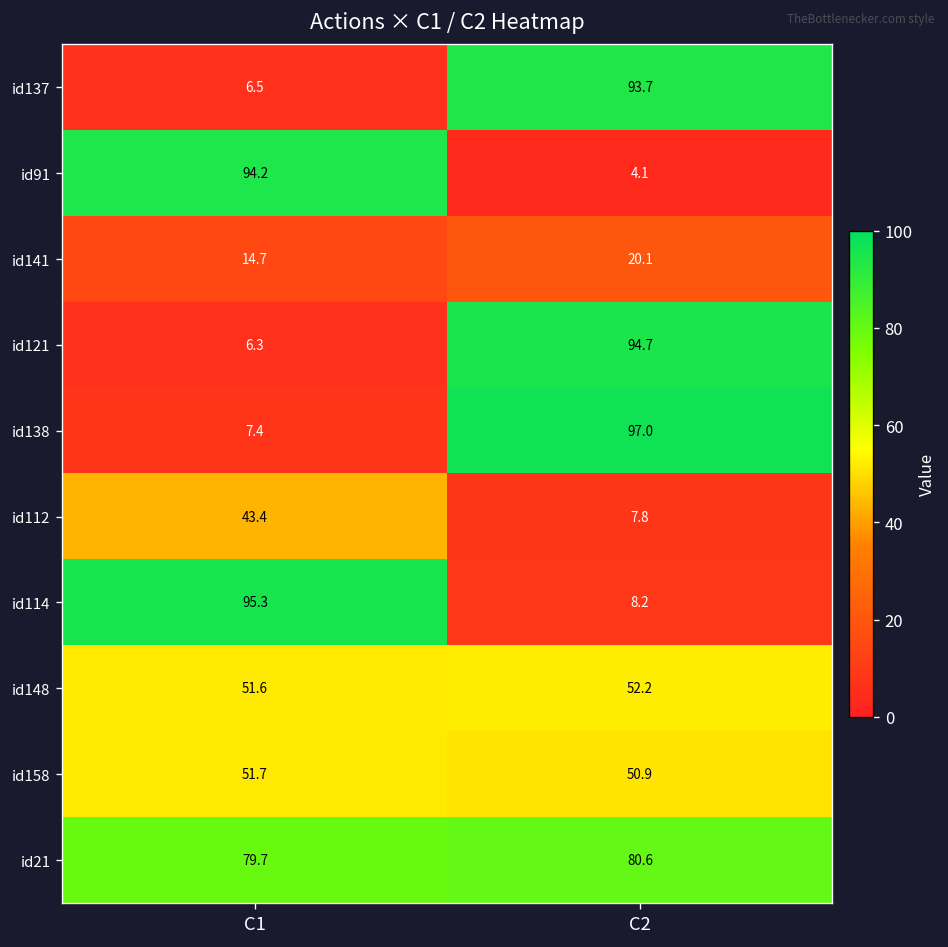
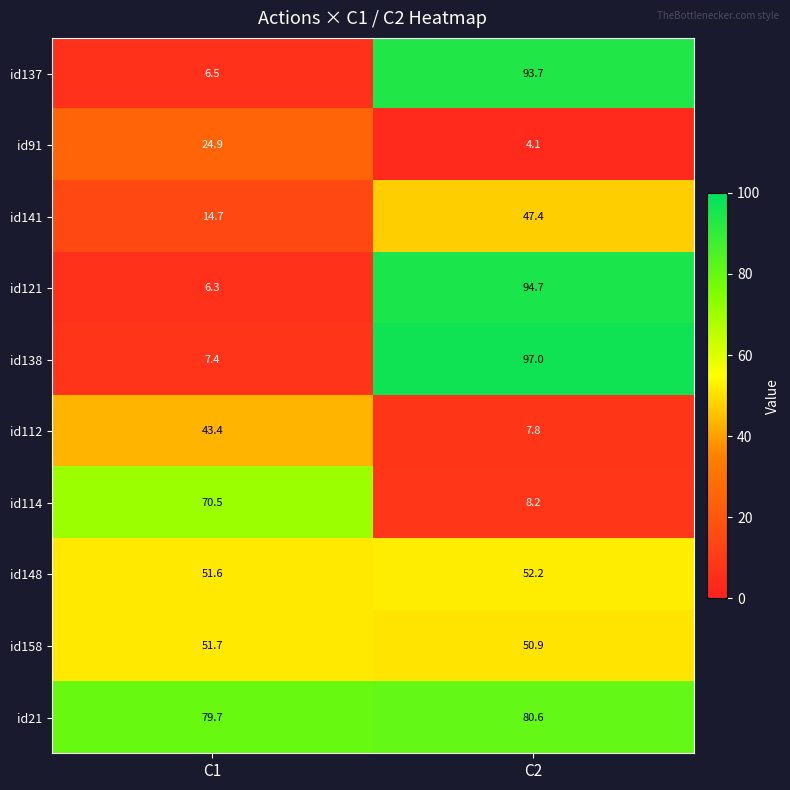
  {
    "id137": {
      "C1": 6.5,
      "C2": 93.7
    },
    "id91": {
-     "C1": 94.2,
+     "C1": 24.9,
      "C2": 4.1
    },
    "id141": {
      "C1": 14.7,
-     "C2": 20.1
+     "C2": 47.4
    },
    "id121": {
      "C1": 6.3,
      "C2": 94.7
    },
    "id138": {
      "C1": 7.4,
      "C2": 97.0
    },
    "id112": {
      "C1": 43.4,
      "C2": 7.8
    },
    "id114": {
-     "C1": 95.3,
+     "C1": 70.5,
      "C2": 8.2
    },
    "id148": {
      "C1": 51.6,
      "C2": 52.2
    },
    "id158": {
      "C1": 51.7,
      "C2": 50.9
    },
    "id21": {
      "C1": 79.7,
      "C2": 80.6
    }
  }
